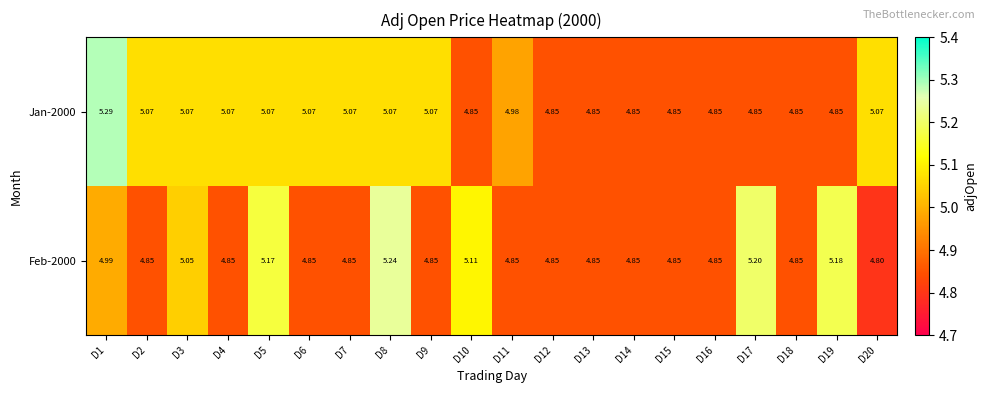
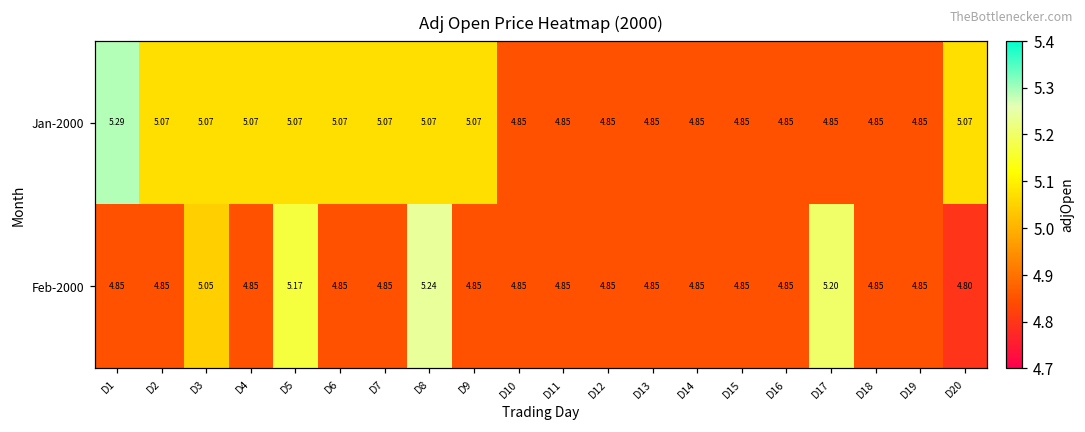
  {
    "Jan-2000": {
      "D1": 5.29,
      "D2": 5.07,
      "D3": 5.07,
      "D4": 5.07,
      "D5": 5.07,
      "D6": 5.07,
      "D7": 5.07,
      "D8": 5.07,
      "D9": 5.07,
      "D10": 4.85,
-     "D11": 4.98,
+     "D11": 4.85,
      "D12": 4.85,
      "D13": 4.85,
      "D14": 4.85,
      "D15": 4.85,
      "D16": 4.85,
      "D17": 4.85,
      "D18": 4.85,
      "D19": 4.85,
      "D20": 5.07
    },
    "Feb-2000": {
-     "D1": 4.99,
+     "D1": 4.85,
      "D2": 4.85,
      "D3": 5.05,
      "D4": 4.85,
      "D5": 5.17,
      "D6": 4.85,
      "D7": 4.85,
      "D8": 5.24,
      "D9": 4.85,
-     "D10": 5.11,
+     "D10": 4.85,
      "D11": 4.85,
      "D12": 4.85,
      "D13": 4.85,
      "D14": 4.85,
      "D15": 4.85,
      "D16": 4.85,
      "D17": 5.20,
      "D18": 4.85,
-     "D19": 5.18,
+     "D19": 4.85,
      "D20": 4.80
    }
  }
